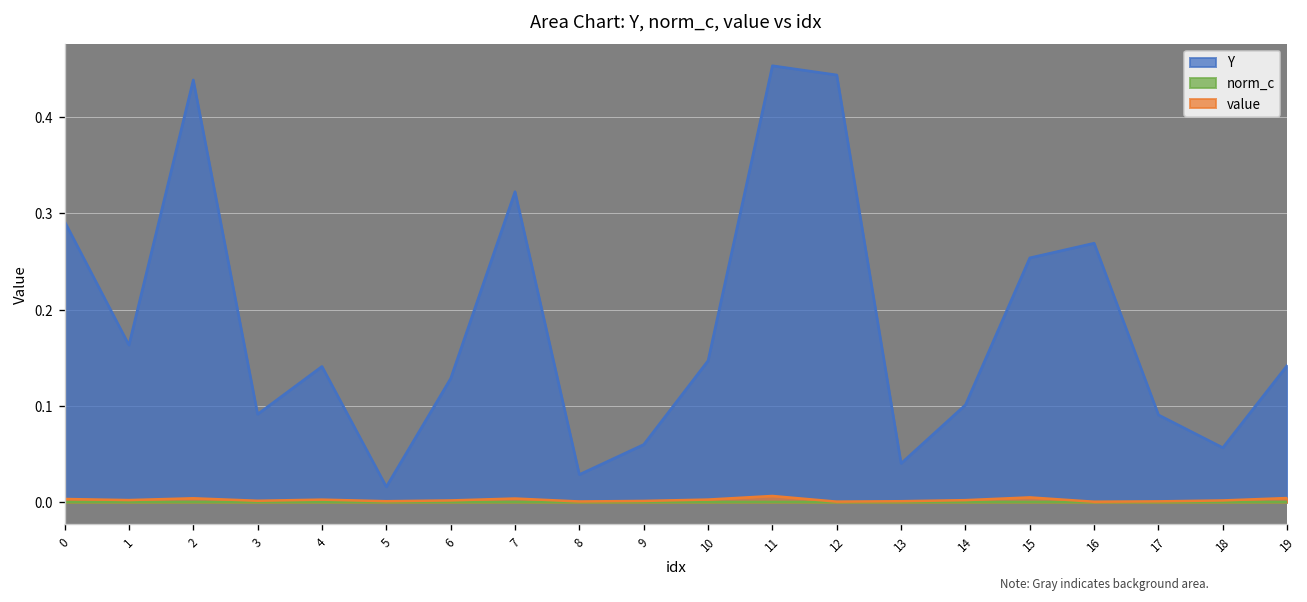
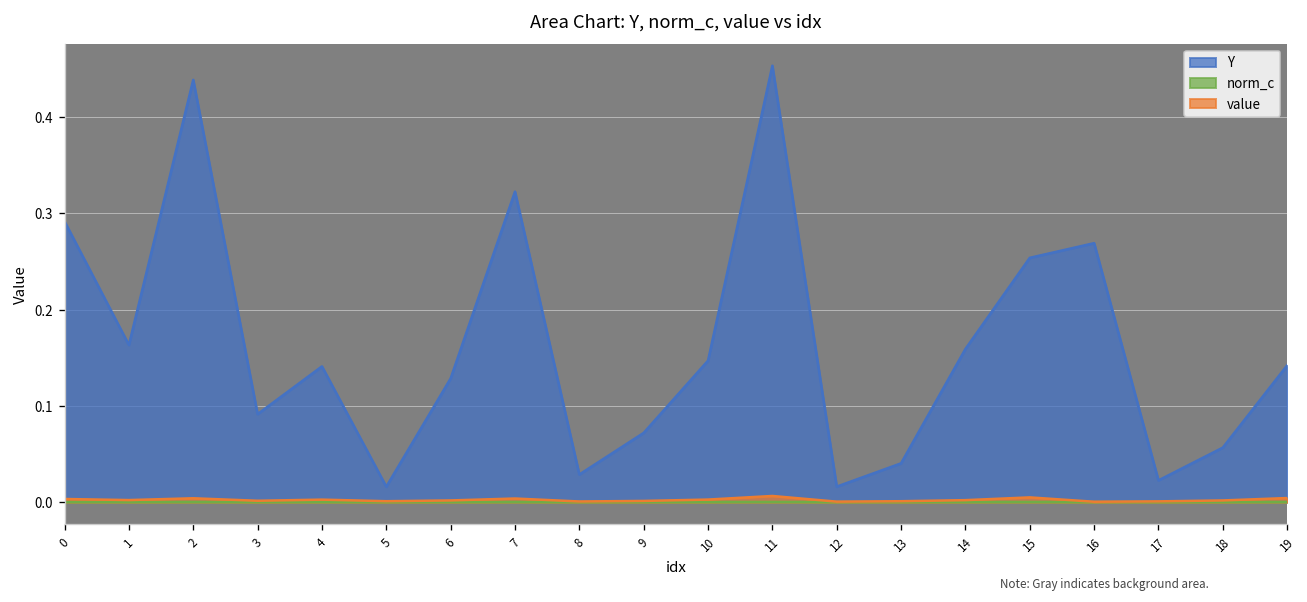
  {
    "Y": {
      "0": 0.29,
      "1": 0.16,
      "2": 0.44,
      "3": 0.09,
      "4": 0.14,
      "5": 0.02,
      "6": 0.13,
      "7": 0.32,
      "8": 0.03,
-     "9": 0.06,
+     "9": 0.07,
      "10": 0.15,
      "11": 0.45,
-     "12": 0.44,
+     "12": 0.02,
      "13": 0.04,
-     "14": 0.10,
+     "14": 0.16,
      "15": 0.25,
      "16": 0.27,
-     "17": 0.09,
+     "17": 0.02,
      "18": 0.06,
      "19": 0.14
    },
    "norm_c": {
      "2": 0.00,
      "7": 0.00,
      "11": 0.00,
      "15": 0.00,
      "19": 0.00
    },
    "value": {
      "2": 0.00,
      "7": 0.00,
      "11": 0.01,
      "15": 0.00,
      "19": 0.00
    }
  }
